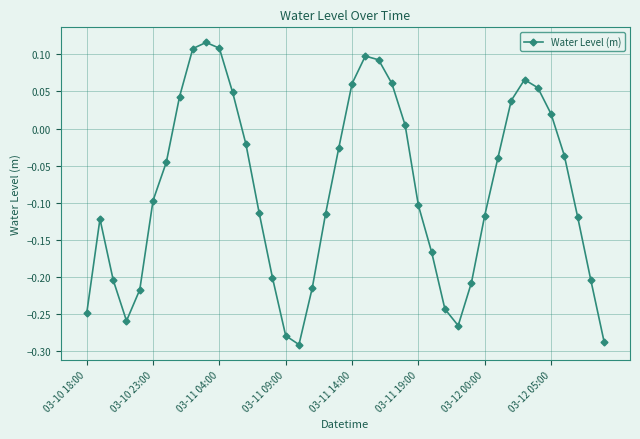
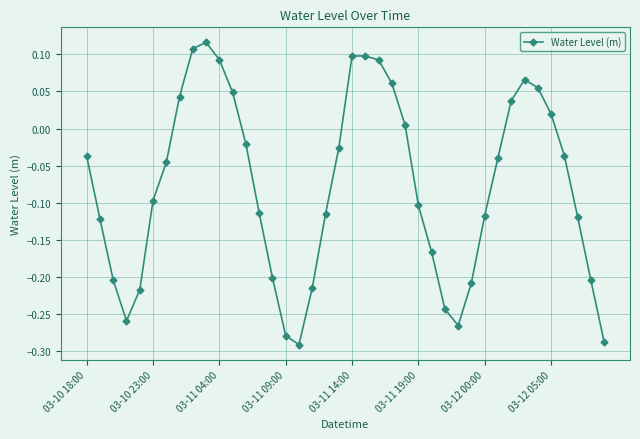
  {
-   "03-10 18:00": -0.25,
+   "03-10 18:00": -0.04,
    "03-10 23:00": -0.10,
-   "03-11 04:00": 0.11,
+   "03-11 04:00": 0.09,
    "03-11 09:00": -0.28,
-   "03-11 14:00": 0.06,
+   "03-11 14:00": 0.10,
    "03-11 19:00": -0.10,
    "03-12 00:00": -0.12,
    "03-12 05:00": 0.02
  }
